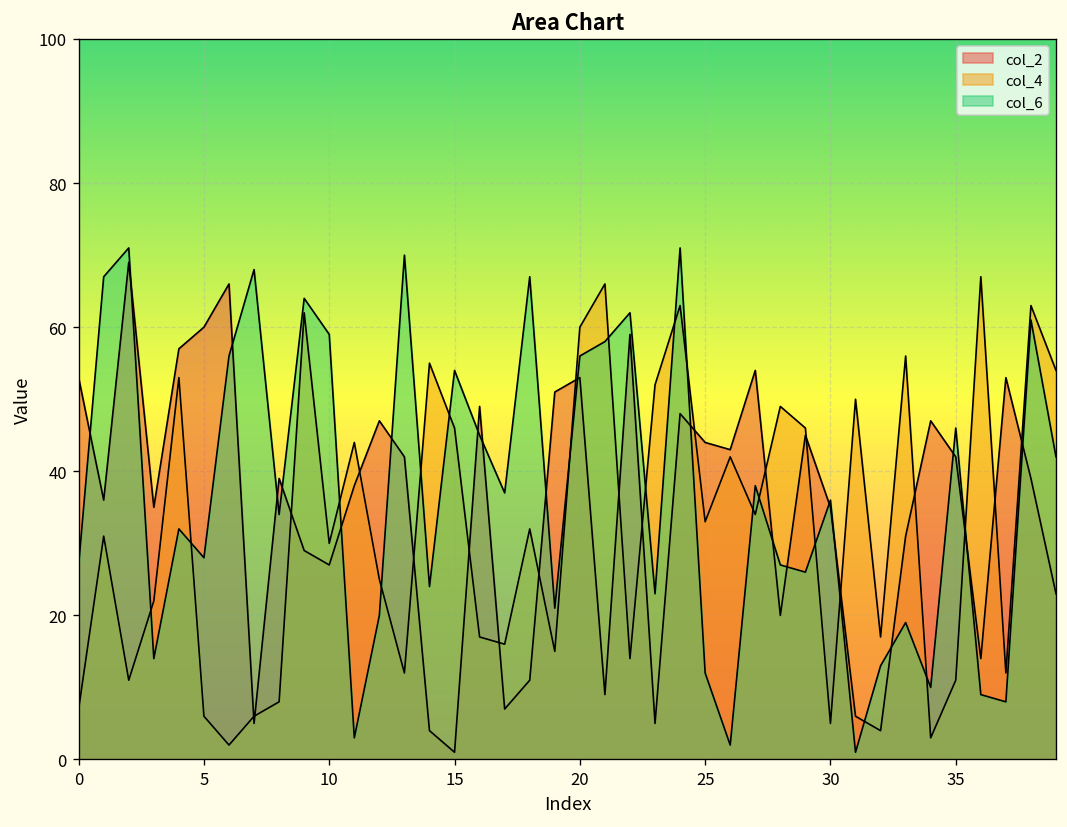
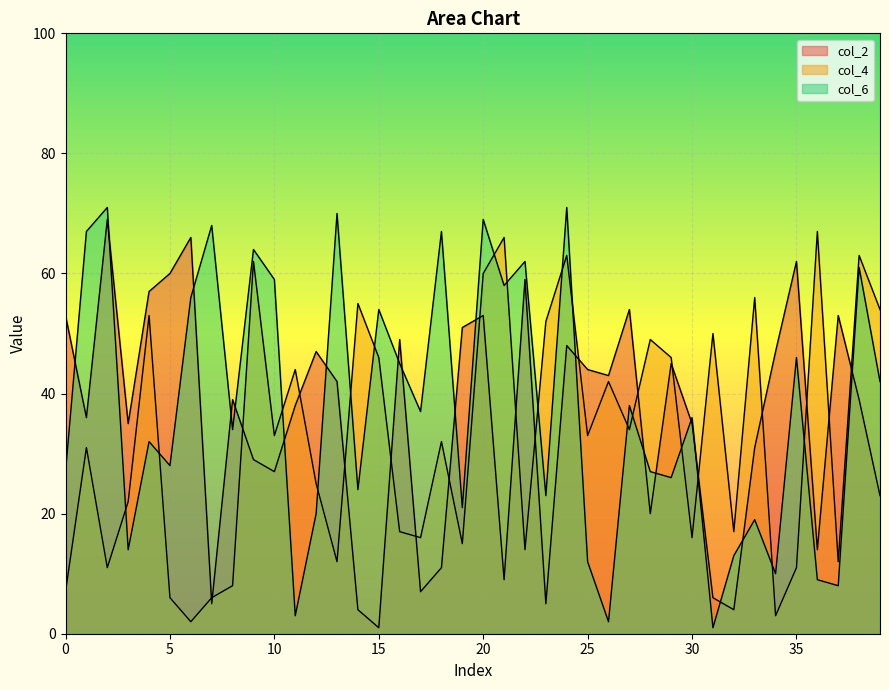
  {
    "col_2": {
      "0": 53,
      "5": 60,
      "10": 27,
      "15": 1,
      "20": 53,
      "25": 44,
      "30": 35,
-     "35": 42
+     "35": 62
    },
    "col_4": {
      "0": 7,
      "5": 6,
-     "10": 30,
+     "10": 33,
      "15": 46,
      "20": 60,
      "25": 33,
-     "30": 5,
+     "30": 16,
      "35": 11
    },
    "col_6": {
      "0": 27,
      "5": 28,
      "10": 59,
      "15": 54,
-     "20": 56,
+     "20": 69,
      "25": 12,
      "30": 36,
      "35": 46
    }
  }
